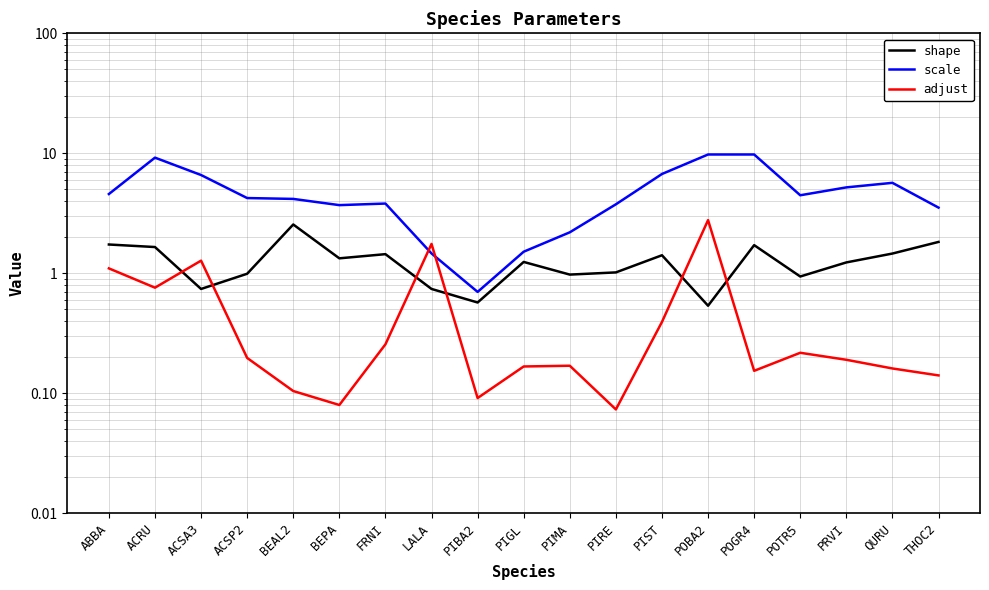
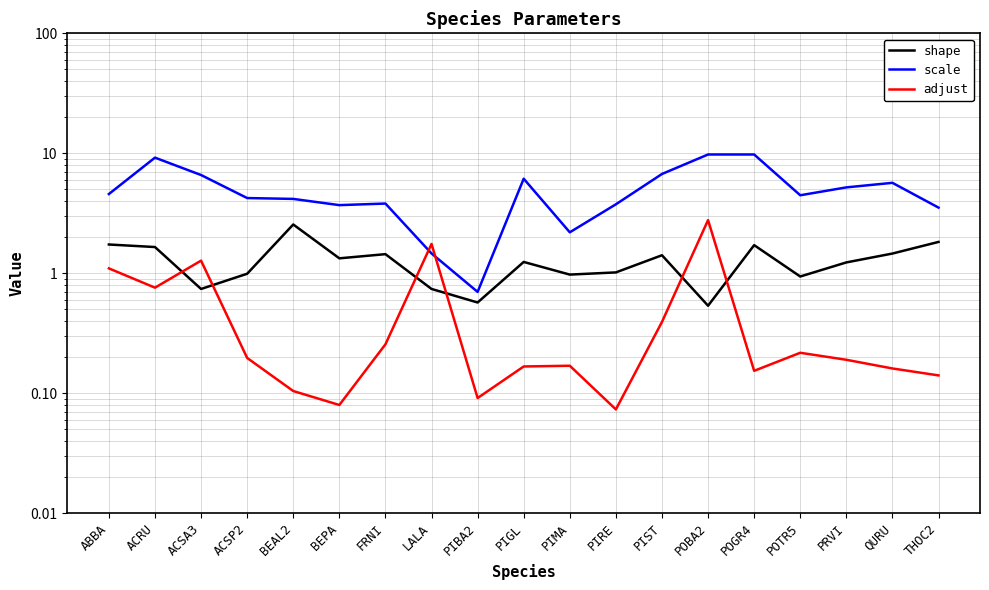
  {
    "shape": {
      "ABBA": 1.7,
      "ACRU": 1.7,
      "ACSA3": 0.7,
      "ACSP2": 1.0,
      "BEAL2": 2.5,
      "BEPA": 1.3,
      "FRNI": 1.4,
      "LALA": 0.7,
      "PIBA2": 0.6,
      "PIGL": 1.2,
      "PIMA": 1.0,
      "PIRE": 1.0,
      "PIST": 1.4,
      "POBA2": 0.5,
      "POGR4": 1.7,
      "POTR5": 0.9,
      "PRVI": 1.2,
      "QURU": 1.5,
      "THOC2": 1.8
    },
    "scale": {
      "ABBA": 4.6,
      "ACRU": 9,
      "ACSA3": 7,
      "ACSP2": 4.2,
      "BEAL2": 4.2,
      "BEPA": 3.7,
      "FRNI": 3.8,
      "LALA": 1.5,
      "PIBA2": 0.7,
-     "PIGL": 1.5,
+     "PIGL": 6,
      "PIMA": 2.2,
      "PIRE": 3.8,
      "PIST": 7,
      "POBA2": 10,
      "POGR4": 10,
      "POTR5": 4.5,
      "PRVI": 5.2,
      "QURU": 6,
      "THOC2": 3.5
    },
    "adjust": {
      "ABBA": 1.1,
      "ACRU": 0.8,
      "ACSA3": 1.3,
      "ACSP2": 0.2,
      "BEAL2": 0.1,
      "BEPA": 0.08,
      "FRNI": 0.26,
      "LALA": 1.8,
      "PIBA2": 0.09,
      "PIGL": 0.17,
      "PIMA": 0.17,
      "PIRE": 0.07,
      "PIST": 0.4,
      "POBA2": 2.8,
      "POGR4": 0.15,
      "POTR5": 0.22,
      "PRVI": 0.19,
      "QURU": 0.16,
      "THOC2": 0.14
    }
  }
